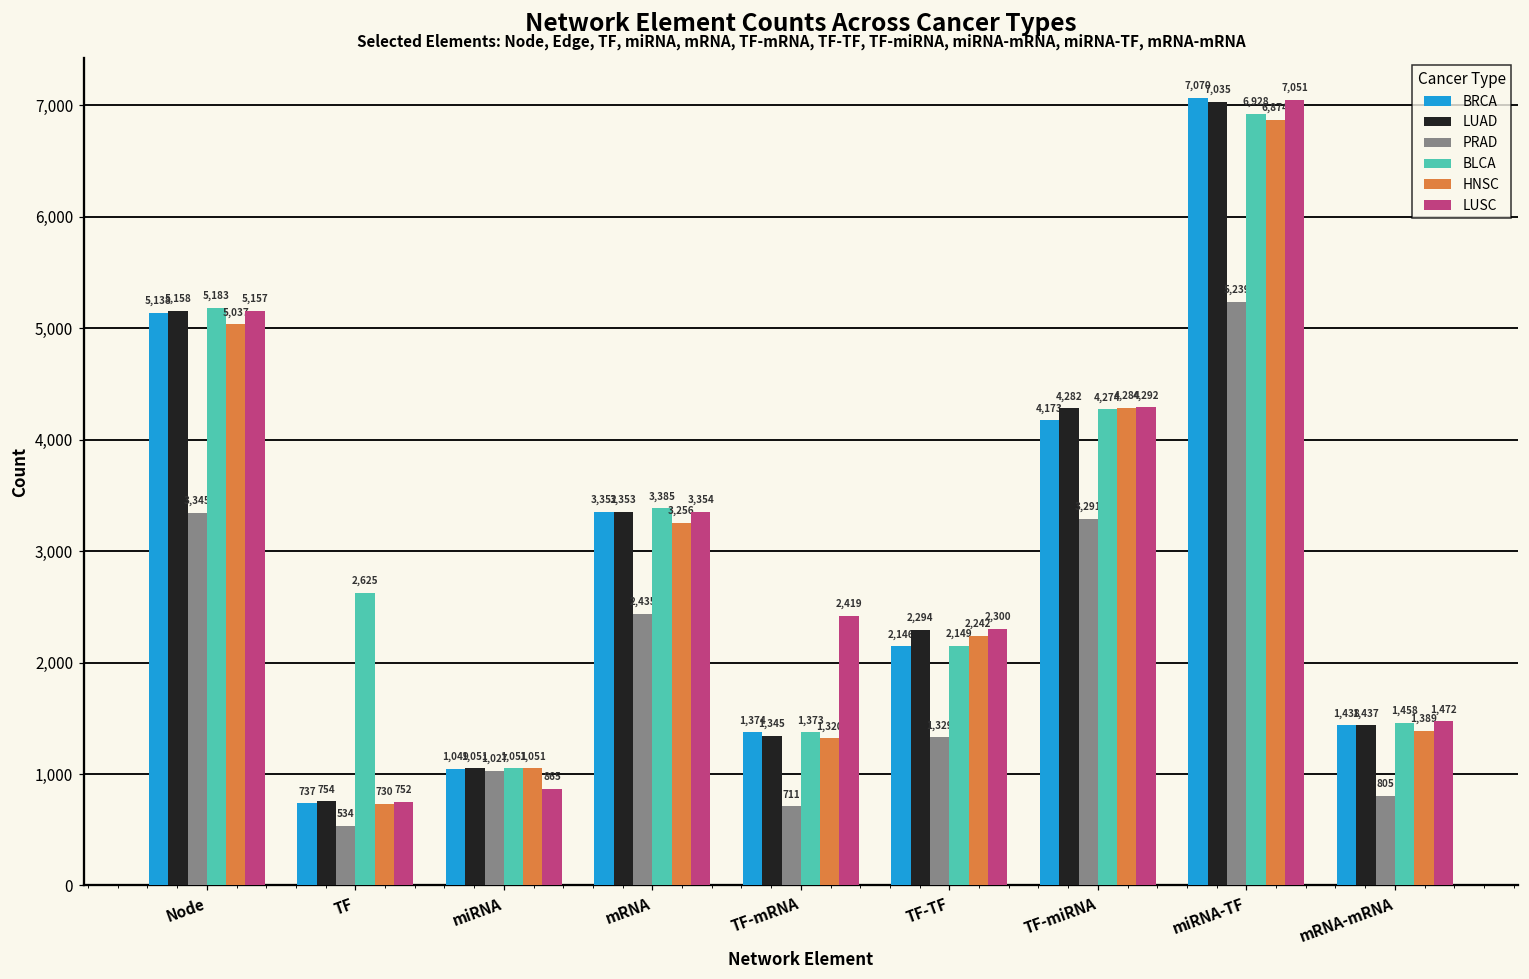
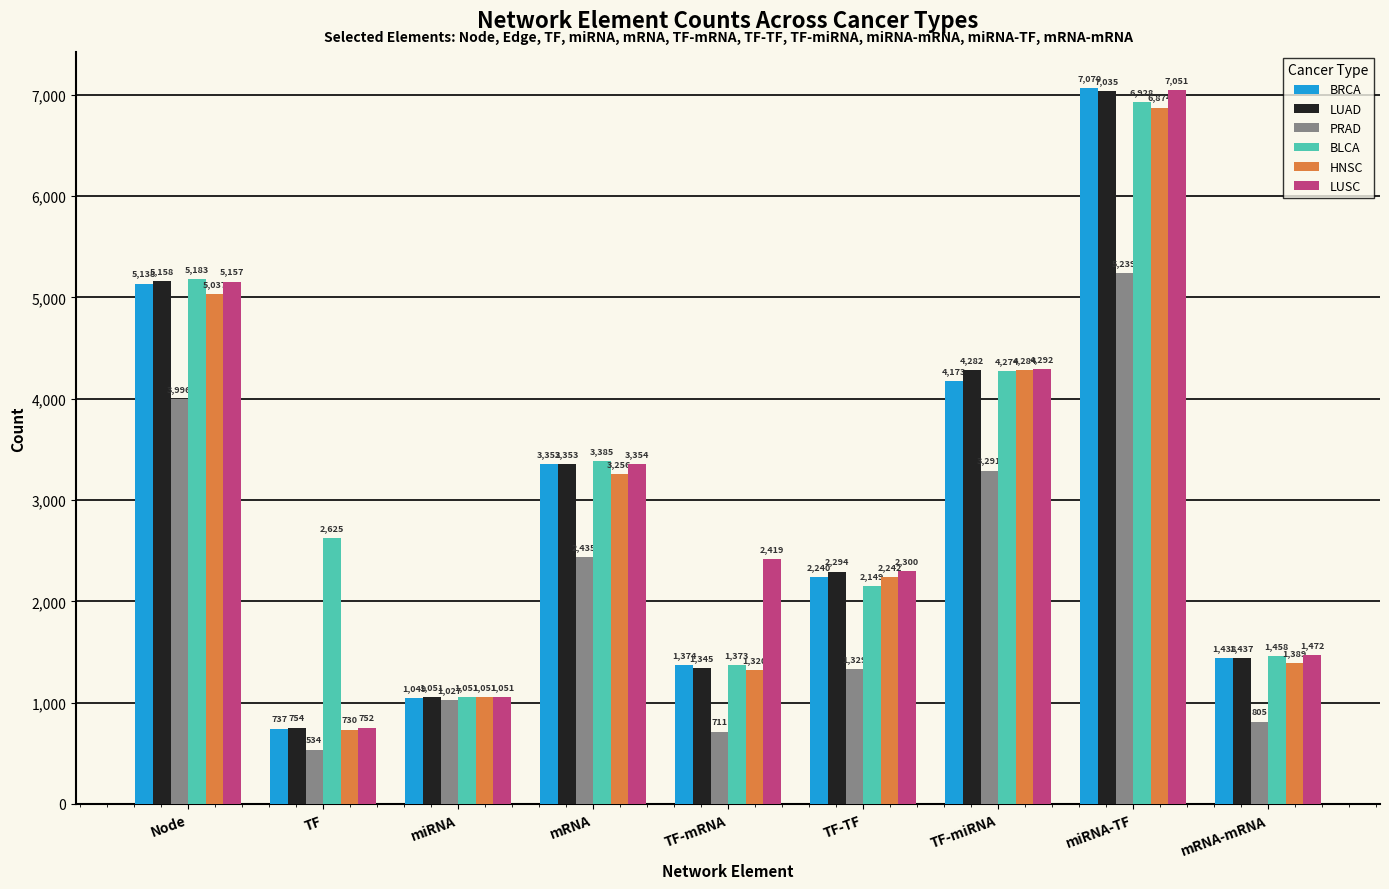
  {
    "BRCA": {
      "TF": "737",
-     "TF-TF": "2,146",
+     "TF-TF": "2,240",
      "TF-miRNA": "4,173"
    },
    "LUAD": {
      "TF": "754",
      "TF-TF": "2,294",
      "TF-miRNA": "4,282"
    },
    "PRAD": {
-     "Node": "3,345",
+     "Node": "3,996",
      "TF": "534",
      "mRNA": "2,435",
      "TF-mRNA": "711",
      "TF-TF": "1,329",
      "TF-miRNA": "3,291",
      "miRNA-TF": "5,239",
      "mRNA-mRNA": "805"
    },
    "BLCA": {
      "Node": "5,183",
      "TF": "2,625",
      "mRNA": "3,385",
      "TF-mRNA": "1,373",
      "TF-TF": "2,149",
      "miRNA-TF": "6,928",
      "mRNA-mRNA": "1,458"
    },
    "HNSC": {
      "Node": "5,037",
      "TF": "730",
      "mRNA": "3,256",
      "TF-mRNA": "1,320",
      "TF-TF": "2,242",
      "miRNA-TF": "6,874",
      "mRNA-mRNA": "1,389"
    },
    "LUSC": {
      "Node": "5,157",
      "TF": "752",
-     "miRNA": "865",
+     "miRNA": "1,051",
      "mRNA": "3,354",
      "TF-mRNA": "2,419",
      "TF-TF": "2,300",
      "miRNA-TF": "7,051",
      "mRNA-mRNA": "1,472"
    }
  }
